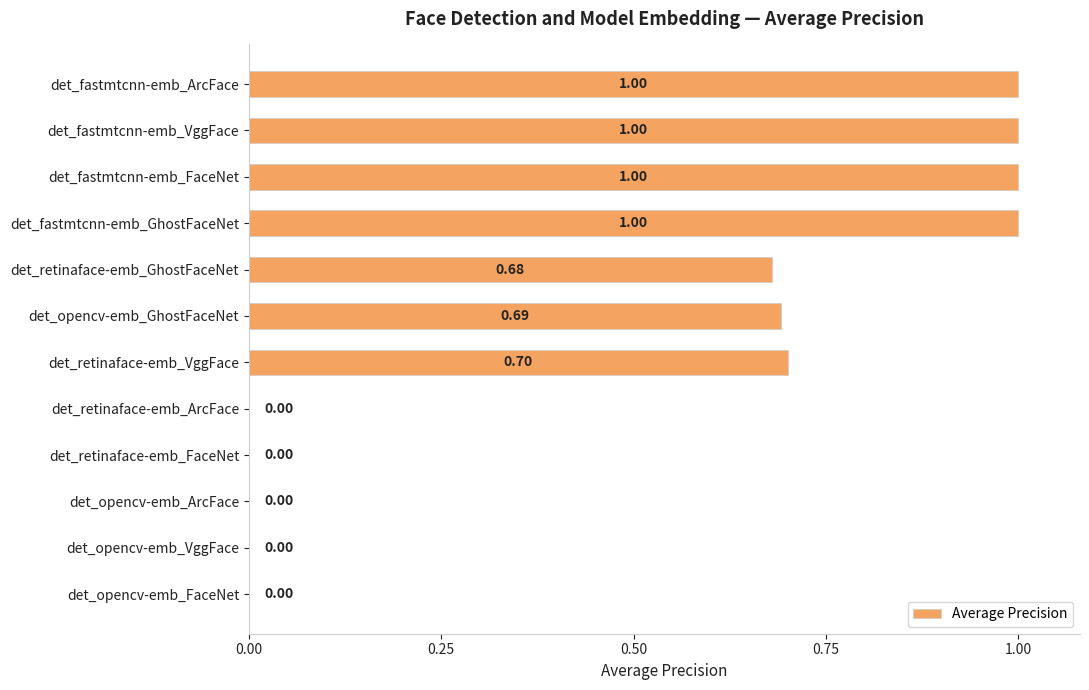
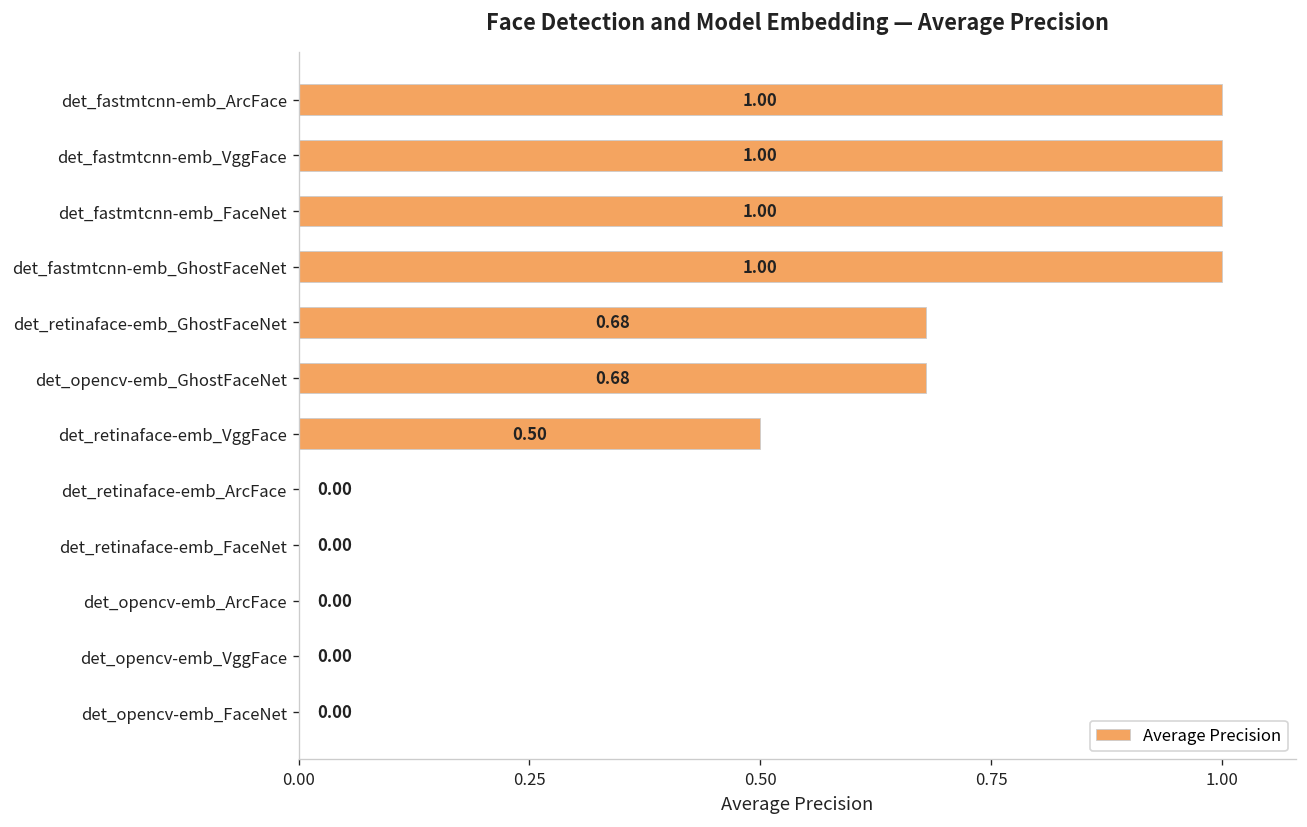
  {
    "det_fastmtcnn-emb_ArcFace": 1.00,
    "det_fastmtcnn-emb_VggFace": 1.00,
    "det_fastmtcnn-emb_FaceNet": 1.00,
    "det_fastmtcnn-emb_GhostFaceNet": 1.00,
    "det_retinaface-emb_GhostFaceNet": 0.68,
-   "det_opencv-emb_GhostFaceNet": 0.69,
-   "det_retinaface-emb_VggFace": 0.70,
+   "det_opencv-emb_GhostFaceNet": 0.68,
+   "det_retinaface-emb_VggFace": 0.50,
    "det_retinaface-emb_ArcFace": 0.00,
    "det_retinaface-emb_FaceNet": 0.00,
    "det_opencv-emb_ArcFace": 0.00,
    "det_opencv-emb_VggFace": 0.00,
    "det_opencv-emb_FaceNet": 0.00
  }
